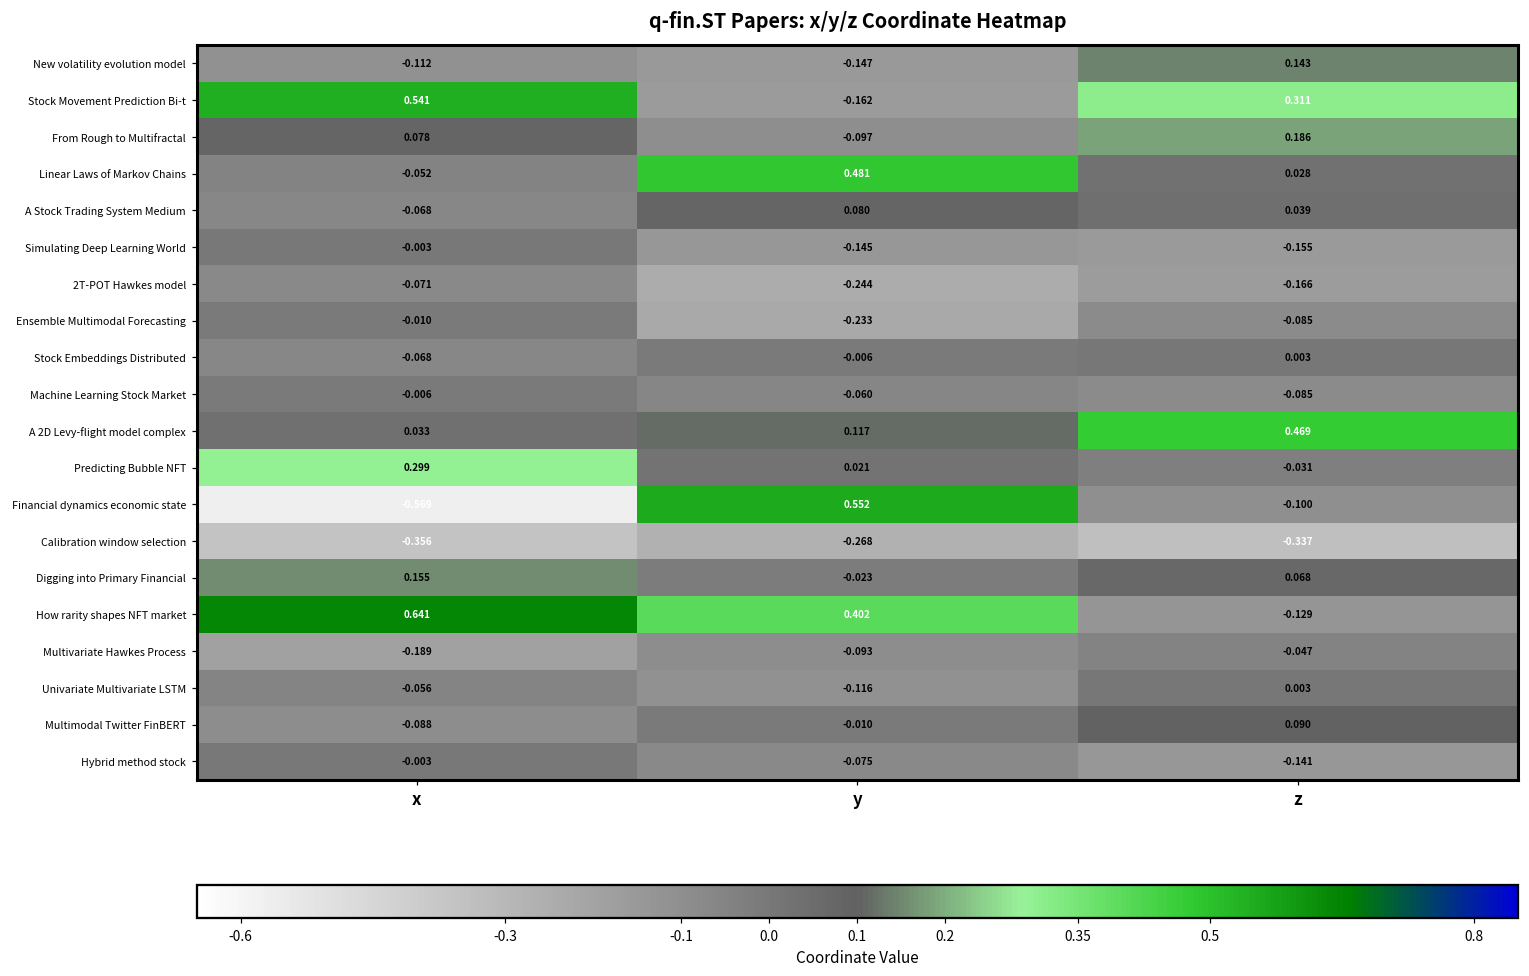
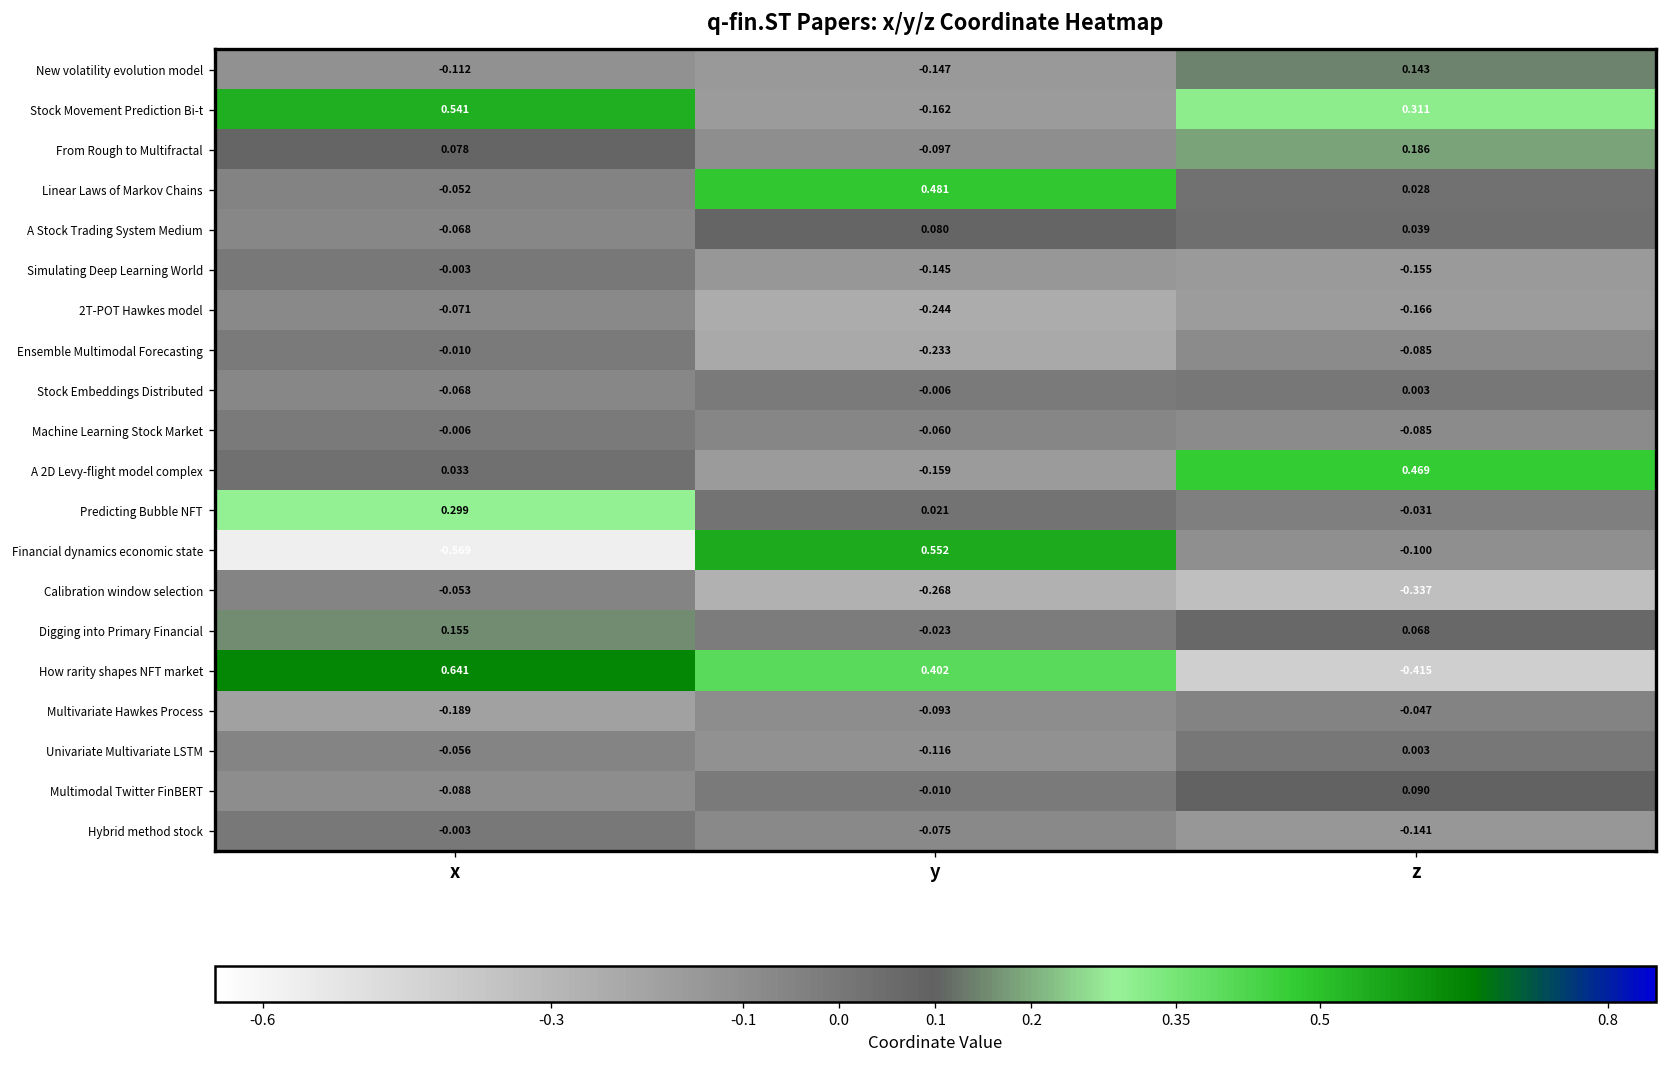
  {
    "New volatility evolution model": {
      "x": -0.112,
      "y": -0.147,
      "z": 0.143
    },
    "Stock Movement Prediction Bi-t": {
      "x": 0.541,
      "y": -0.162,
      "z": 0.311
    },
    "From Rough to Multifractal": {
      "x": 0.078,
      "y": -0.097,
      "z": 0.186
    },
    "Linear Laws of Markov Chains": {
      "x": -0.052,
      "y": 0.481,
      "z": 0.028
    },
    "A Stock Trading System Medium": {
      "x": -0.068,
      "y": 0.080,
      "z": 0.039
    },
    "Simulating Deep Learning World": {
      "x": -0.003,
      "y": -0.145,
      "z": -0.155
    },
    "2T-POT Hawkes model": {
      "x": -0.071,
      "y": -0.244,
      "z": -0.166
    },
    "Ensemble Multimodal Forecasting": {
      "x": -0.010,
      "y": -0.233,
      "z": -0.085
    },
    "Stock Embeddings Distributed": {
      "x": -0.068,
      "y": -0.006,
      "z": 0.003
    },
    "Machine Learning Stock Market": {
      "x": -0.006,
      "y": -0.060,
      "z": -0.085
    },
    "A 2D Levy-flight model complex": {
      "x": 0.033,
-     "y": 0.117,
+     "y": -0.159,
      "z": 0.469
    },
    "Predicting Bubble NFT": {
      "x": 0.299,
      "y": 0.021,
      "z": -0.031
    },
    "Financial dynamics economic state": {
      "y": 0.552,
      "z": -0.100
    },
    "Calibration window selection": {
-     "x": -0.356,
+     "x": -0.053,
      "y": -0.268,
      "z": -0.337
    },
    "Digging into Primary Financial": {
      "x": 0.155,
      "y": -0.023,
      "z": 0.068
    },
    "How rarity shapes NFT market": {
      "x": 0.641,
      "y": 0.402,
-     "z": -0.129
+     "z": -0.415
    },
    "Multivariate Hawkes Process": {
      "x": -0.189,
      "y": -0.093,
      "z": -0.047
    },
    "Univariate Multivariate LSTM": {
      "x": -0.056,
      "y": -0.116,
      "z": 0.003
    },
    "Multimodal Twitter FinBERT": {
      "x": -0.088,
      "y": -0.010,
      "z": 0.090
    },
    "Hybrid method stock": {
      "x": -0.003,
      "y": -0.075,
      "z": -0.141
    }
  }
